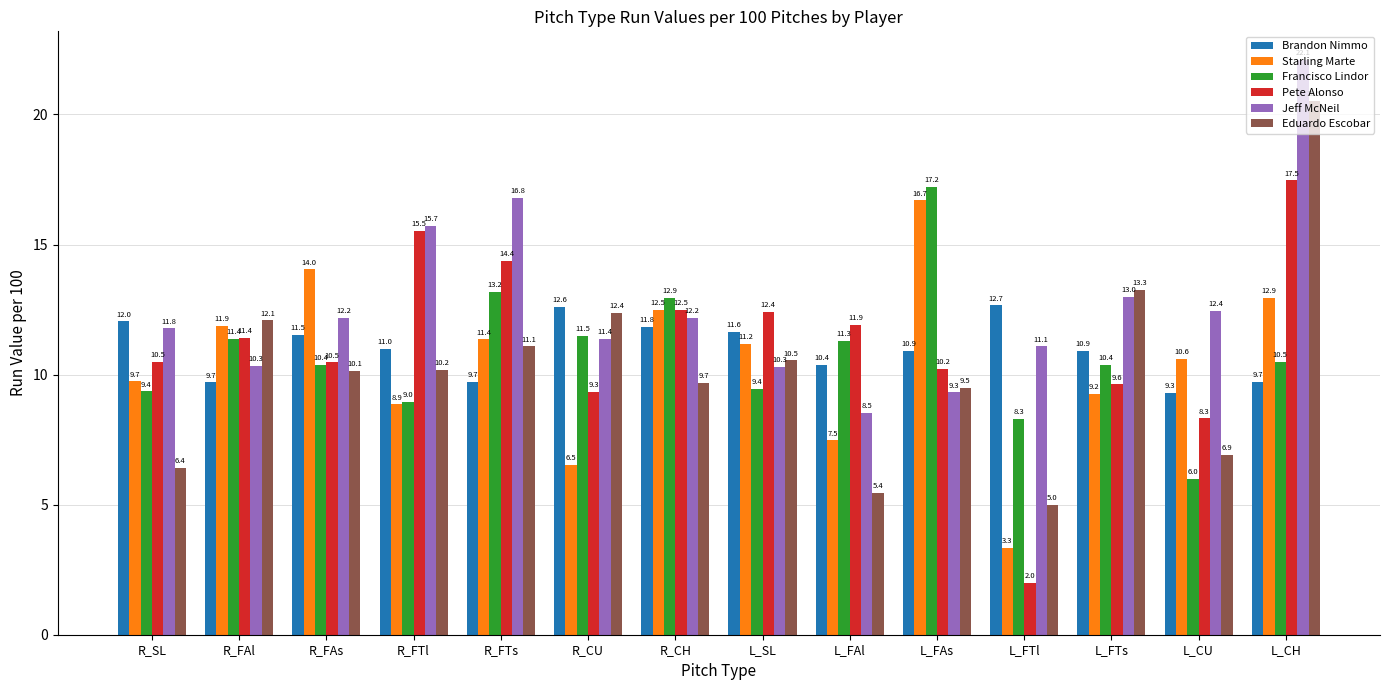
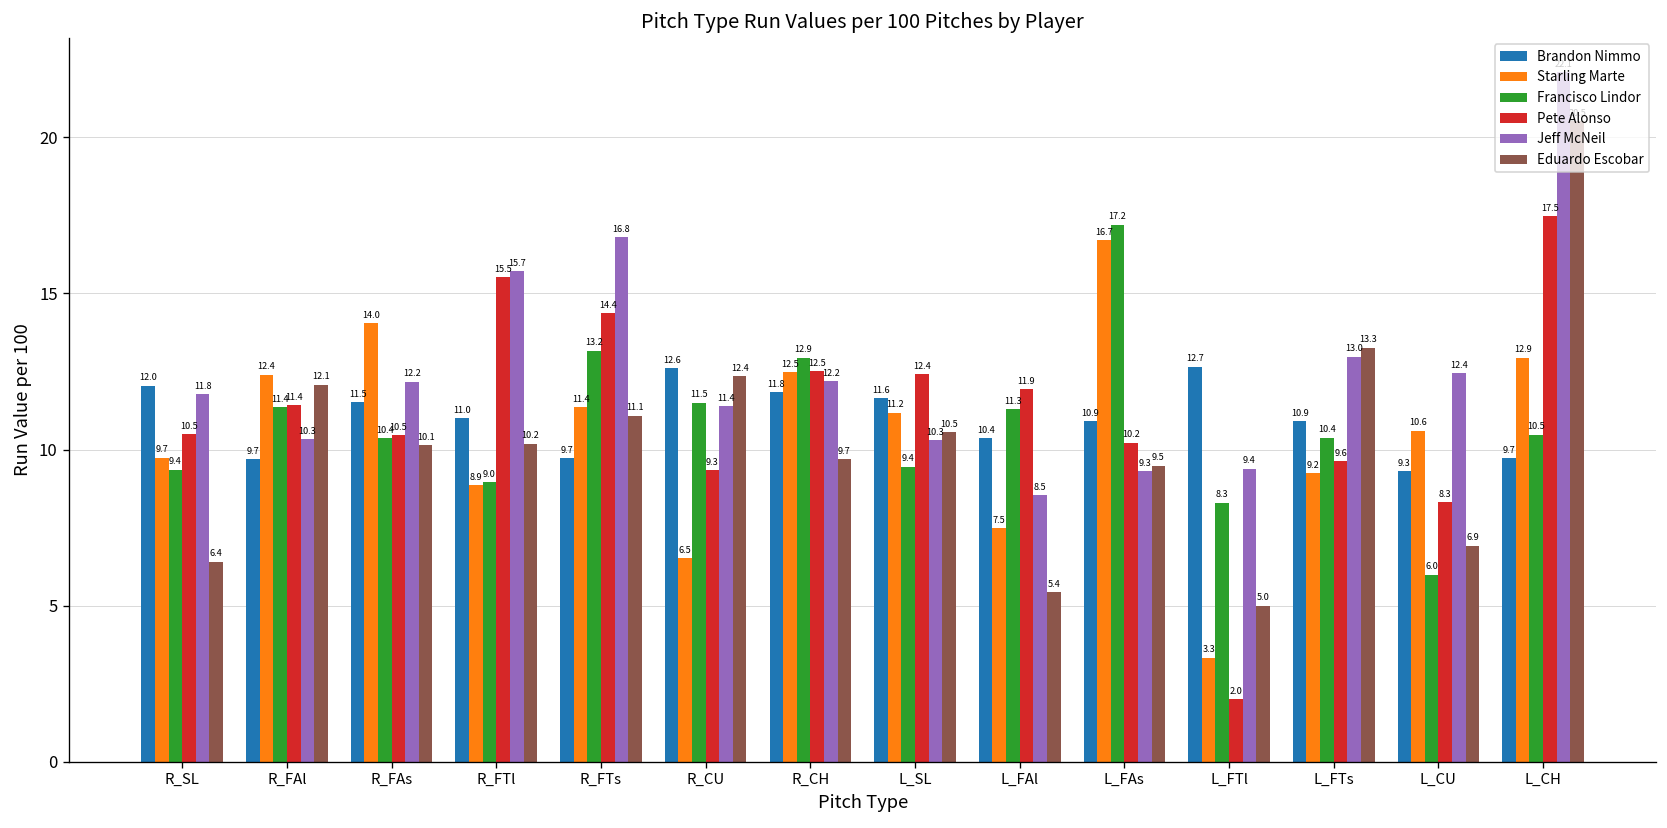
  {
    "Brandon Nimmo": {
      "R_SL": 12.0,
      "R_FAl": 9.7,
      "R_FAs": 11.5,
      "R_FTl": 11.0,
      "R_FTs": 9.7,
      "R_CU": 12.6,
      "R_CH": 11.8,
      "L_SL": 11.6,
      "L_FAl": 10.4,
      "L_FAs": 10.9,
      "L_FTl": 12.7,
      "L_FTs": 10.9,
      "L_CU": 9.3,
      "L_CH": 9.7
    },
    "Starling Marte": {
      "R_SL": 9.7,
-     "R_FAl": 11.9,
+     "R_FAl": 12.4,
      "R_FAs": 14.0,
      "R_FTl": 8.9,
      "R_FTs": 11.4,
      "R_CU": 6.5,
      "R_CH": 12.5,
      "L_SL": 11.2,
      "L_FAl": 7.5,
      "L_FAs": 16.7,
      "L_FTl": 3.3,
      "L_FTs": 9.2,
      "L_CU": 10.6,
      "L_CH": 12.9
    },
    "Francisco Lindor": {
      "R_SL": 9.4,
      "R_FTl": 9.0,
      "R_FTs": 13.2,
      "R_CU": 11.5,
      "R_CH": 12.9,
      "L_SL": 9.4,
      "L_FAl": 11.3,
      "L_FAs": 17.2,
      "L_FTl": 8.3,
      "L_FTs": 10.4,
      "L_CU": 6.0,
      "L_CH": 10.5
    },
    "Pete Alonso": {
      "R_SL": 10.5,
      "R_FTl": 15.5,
      "R_FTs": 14.4,
      "R_CU": 9.3,
      "R_CH": 12.5,
      "L_SL": 12.4,
      "L_FAl": 11.9,
      "L_FAs": 10.2,
      "L_FTl": 2.0,
      "L_FTs": 9.6,
      "L_CU": 8.3,
      "L_CH": 17.5
    },
    "Jeff McNeil": {
      "R_SL": 11.8,
      "R_FAl": 10.3,
      "R_FAs": 12.2,
      "R_FTl": 15.7,
      "R_FTs": 16.8,
      "R_CU": 11.4,
      "R_CH": 12.2,
      "L_SL": 10.3,
      "L_FAl": 8.5,
      "L_FAs": 9.3,
-     "L_FTl": 11.1,
+     "L_FTl": 9.4,
      "L_FTs": 13.0,
      "L_CU": 12.4
    },
    "Eduardo Escobar": {
      "R_SL": 6.4,
      "R_FAl": 12.1,
      "R_FAs": 10.1,
      "R_FTl": 10.2,
      "R_FTs": 11.1,
      "R_CU": 12.4,
      "R_CH": 9.7,
      "L_SL": 10.5,
      "L_FAl": 5.4,
      "L_FAs": 9.5,
      "L_FTl": 5.0,
      "L_FTs": 13.3,
      "L_CU": 6.9
    }
  }
